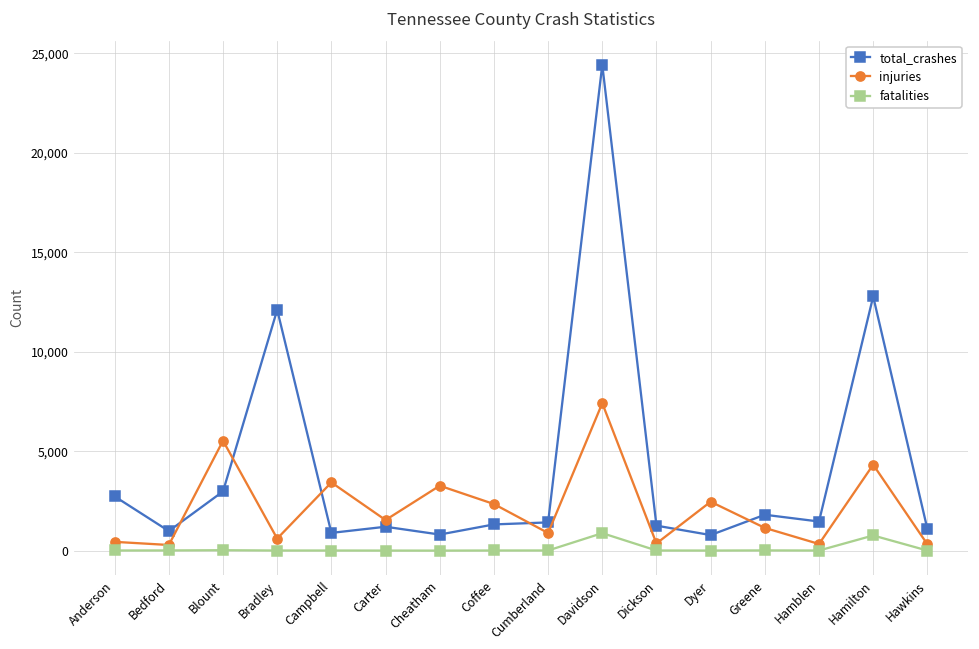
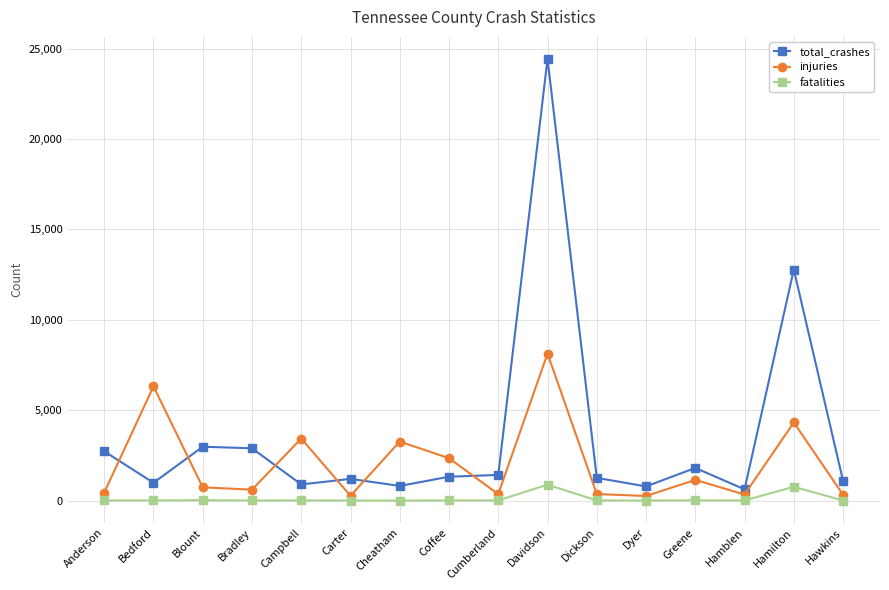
  {
    "total_crashes": {
      "Anderson": "2,700",
      "Bedford": "1,000",
      "Blount": "3,000",
-     "Bradley": "12,100",
+     "Bradley": "2,900",
      "Campbell": "900",
      "Carter": "1,200",
      "Cheatham": "800",
      "Coffee": "1,300",
      "Cumberland": "1,400",
      "Davidson": "24,400",
      "Dickson": "1,300",
      "Dyer": "800",
      "Greene": "1,800",
-     "Hamblen": "1,500",
+     "Hamblen": "600",
      "Hamilton": "12,800",
      "Hawkins": "1,100"
    },
    "injuries": {
      "Anderson": "400",
-     "Bedford": "300",
-     "Blount": "5,500",
+     "Bedford": "6,300",
+     "Blount": "700",
      "Bradley": "600",
      "Campbell": "3,400",
-     "Carter": "1,500",
+     "Carter": "300",
      "Cheatham": "3,300",
      "Coffee": "2,300",
-     "Cumberland": "900",
-     "Davidson": "7,400",
+     "Cumberland": "400",
+     "Davidson": "8,100",
      "Dickson": "400",
-     "Dyer": "2,500",
+     "Dyer": "300",
      "Greene": "1,100",
      "Hamblen": "300",
      "Hamilton": "4,300",
      "Hawkins": "300"
    },
    "fatalities": {
      "Anderson": "0",
      "Bedford": "0",
      "Blount": "0",
      "Bradley": "0",
      "Campbell": "0",
      "Carter": "0",
      "Cheatham": "0",
      "Coffee": "0",
      "Cumberland": "0",
      "Davidson": "900",
      "Dickson": "0",
      "Dyer": "0",
      "Greene": "0",
      "Hamblen": "0",
      "Hamilton": "800",
      "Hawkins": "0"
    }
  }
